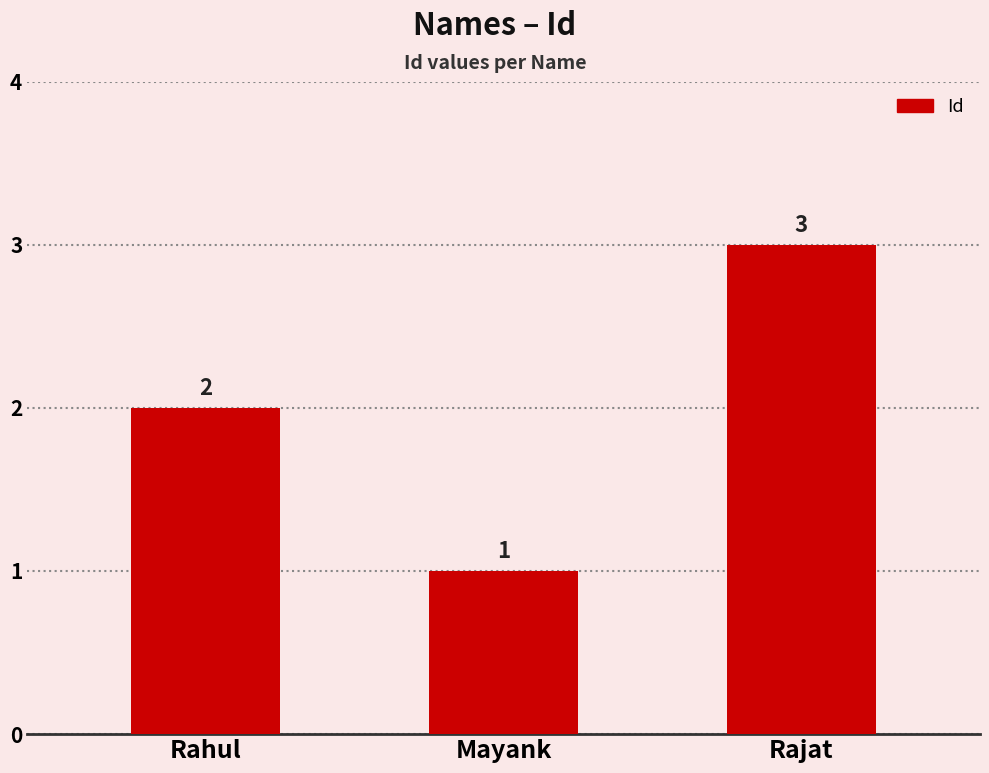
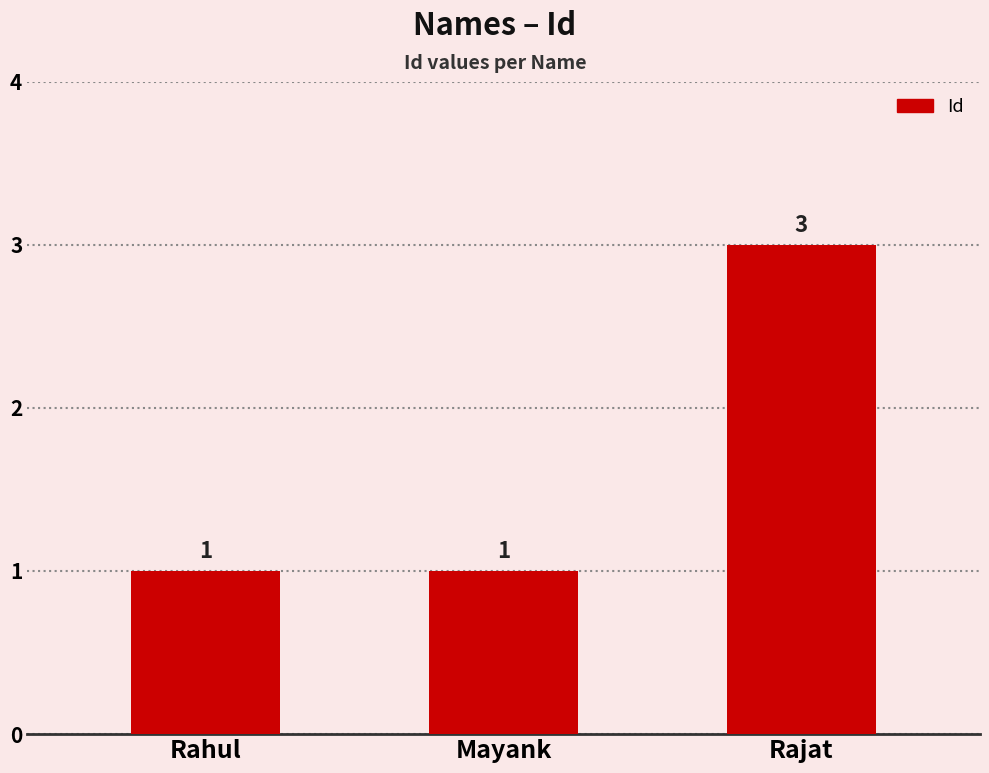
  {
-   "Rahul": 2,
+   "Rahul": 1,
    "Mayank": 1,
    "Rajat": 3
  }
